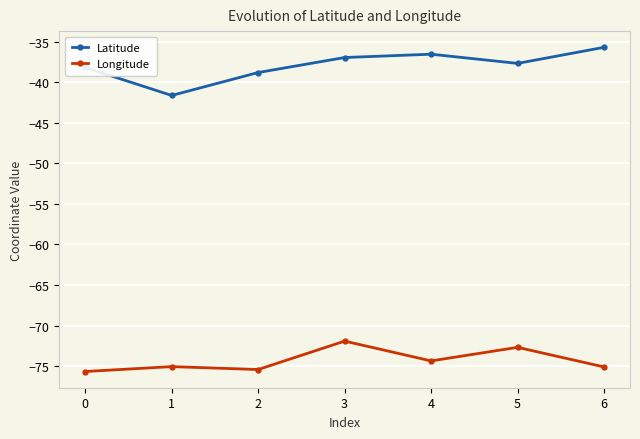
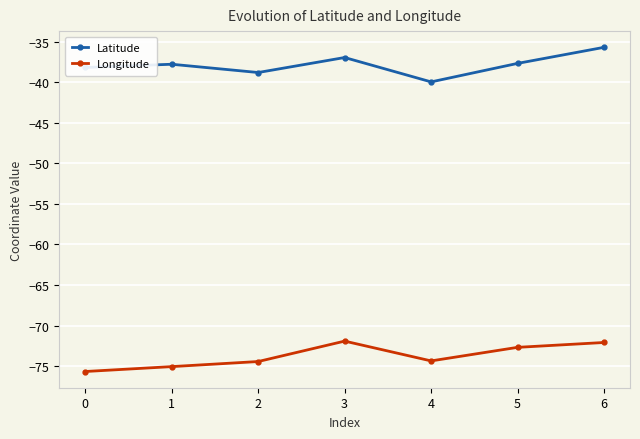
  {
    "Latitude": {
-     "1": -42,
+     "1": -38,
      "2": -39,
      "3": -37,
-     "4": -37,
+     "4": -40,
      "5": -38,
      "6": -36
    },
    "Longitude": {
      "0": -76,
      "1": -75,
-     "2": -75,
+     "2": -74,
      "3": -72,
      "4": -74,
      "5": -73,
-     "6": -75
+     "6": -72
    }
  }
